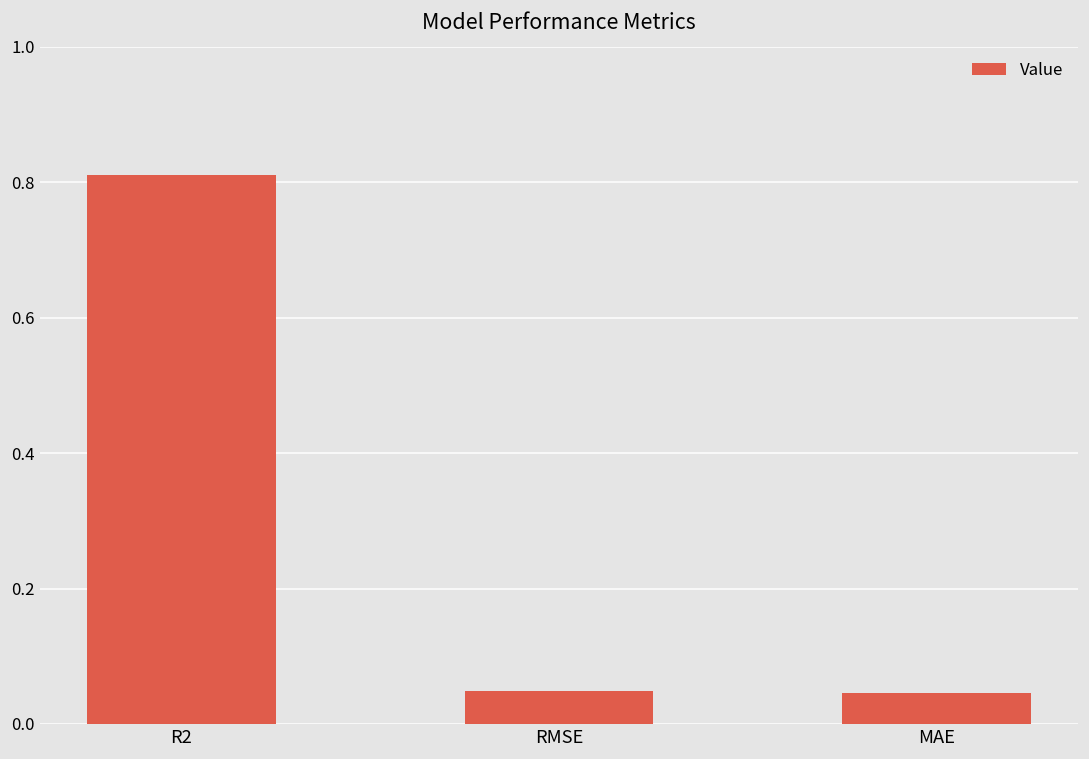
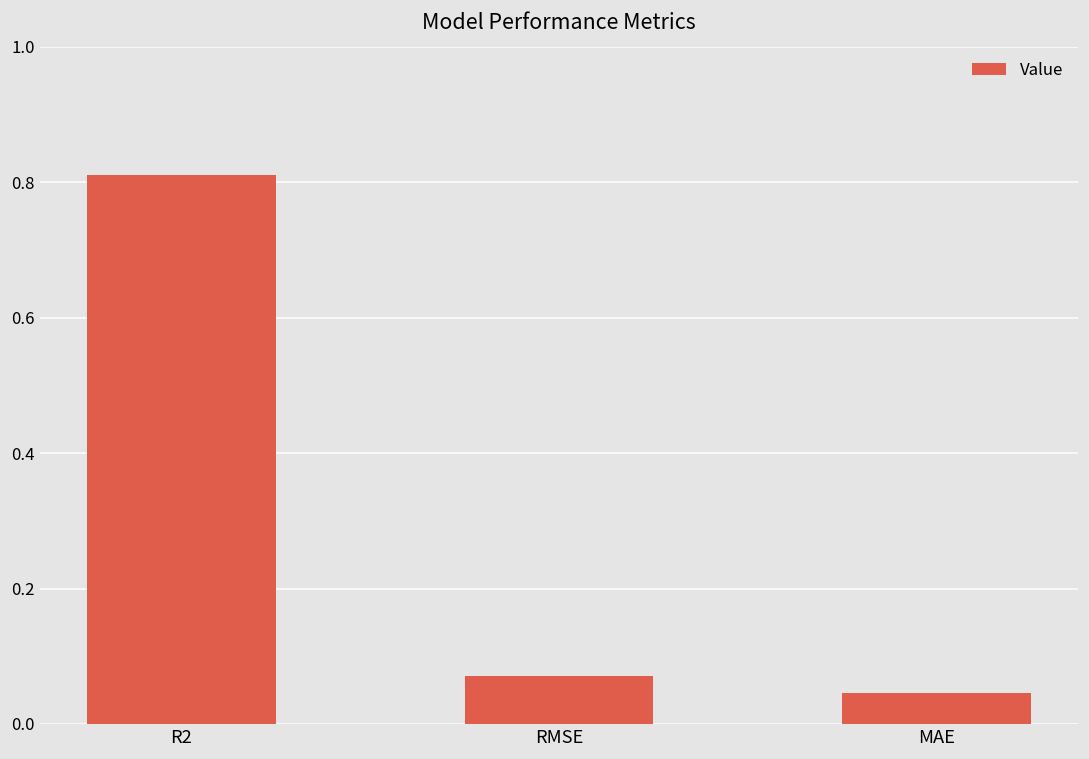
  {
    "R2": 0.81,
-   "RMSE": 0.05,
+   "RMSE": 0.07,
    "MAE": 0.05
  }
